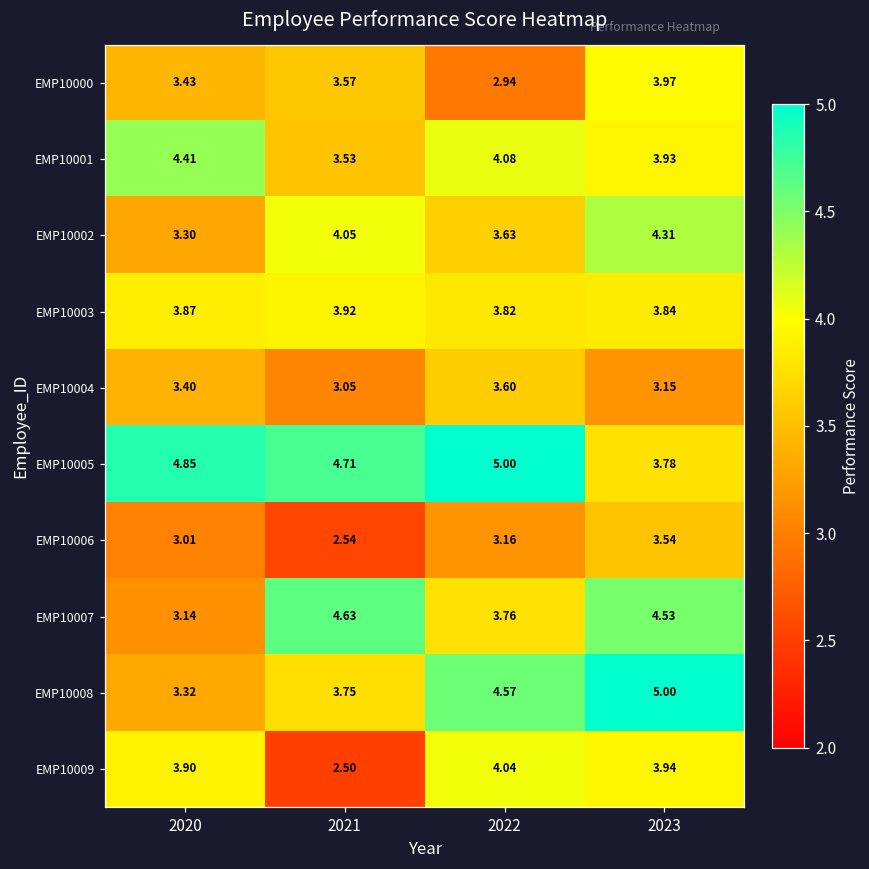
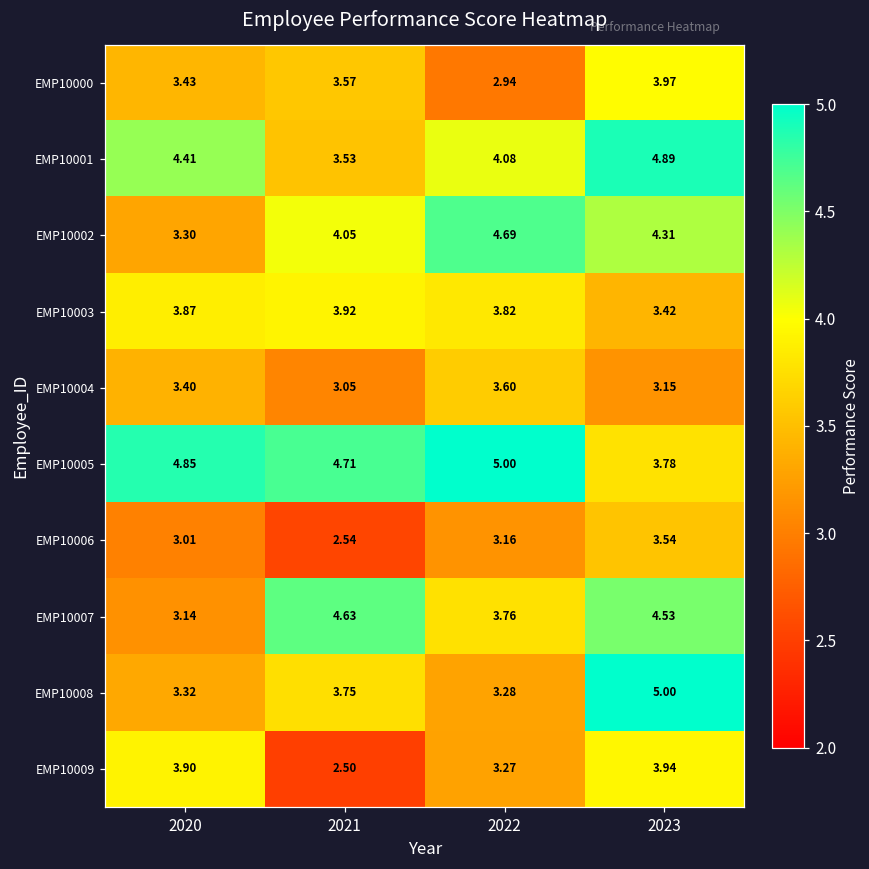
  {
    "EMP10000": {
      "2020": 3.43,
      "2021": 3.57,
      "2022": 2.94,
      "2023": 3.97
    },
    "EMP10001": {
      "2020": 4.41,
      "2021": 3.53,
      "2022": 4.08,
-     "2023": 3.93
+     "2023": 4.89
    },
    "EMP10002": {
      "2020": 3.30,
      "2021": 4.05,
-     "2022": 3.63,
+     "2022": 4.69,
      "2023": 4.31
    },
    "EMP10003": {
      "2020": 3.87,
      "2021": 3.92,
      "2022": 3.82,
-     "2023": 3.84
+     "2023": 3.42
    },
    "EMP10004": {
      "2020": 3.40,
      "2021": 3.05,
      "2022": 3.60,
      "2023": 3.15
    },
    "EMP10005": {
      "2020": 4.85,
      "2021": 4.71,
      "2022": 5.00,
      "2023": 3.78
    },
    "EMP10006": {
      "2020": 3.01,
      "2021": 2.54,
      "2022": 3.16,
      "2023": 3.54
    },
    "EMP10007": {
      "2020": 3.14,
      "2021": 4.63,
      "2022": 3.76,
      "2023": 4.53
    },
    "EMP10008": {
      "2020": 3.32,
      "2021": 3.75,
-     "2022": 4.57,
+     "2022": 3.28,
      "2023": 5.00
    },
    "EMP10009": {
      "2020": 3.90,
      "2021": 2.50,
-     "2022": 4.04,
+     "2022": 3.27,
      "2023": 3.94
    }
  }
